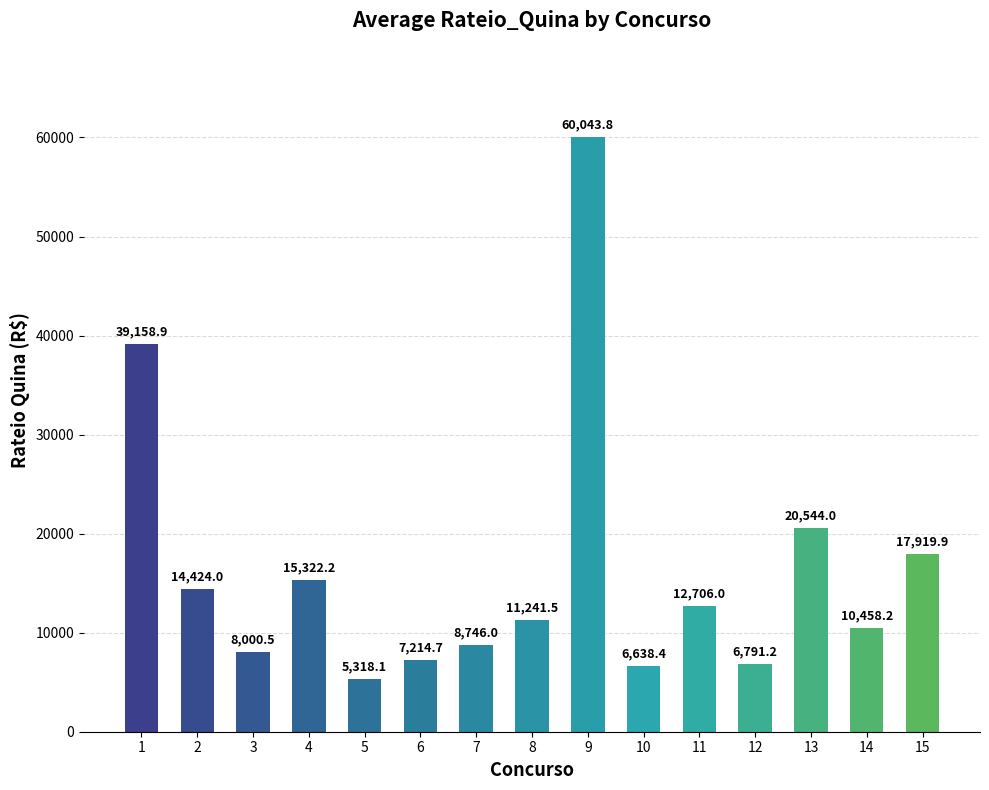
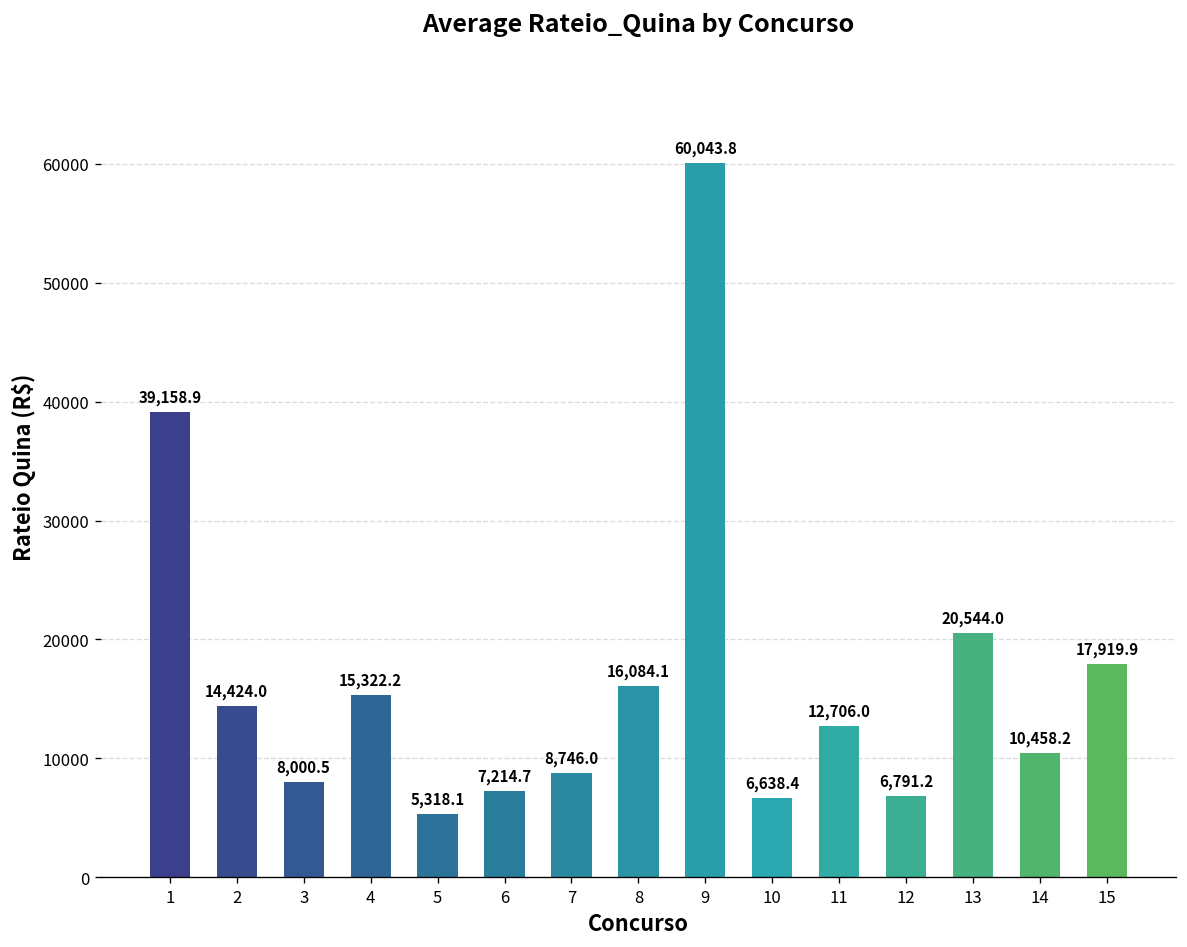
  {
    "1": "39,158.9",
    "2": "14,424.0",
    "3": "8,000.5",
    "4": "15,322.2",
    "5": "5,318.1",
    "6": "7,214.7",
    "7": "8,746.0",
-   "8": "11,241.5",
+   "8": "16,084.1",
    "9": "60,043.8",
    "10": "6,638.4",
    "11": "12,706.0",
    "12": "6,791.2",
    "13": "20,544.0",
    "14": "10,458.2",
    "15": "17,919.9"
  }
